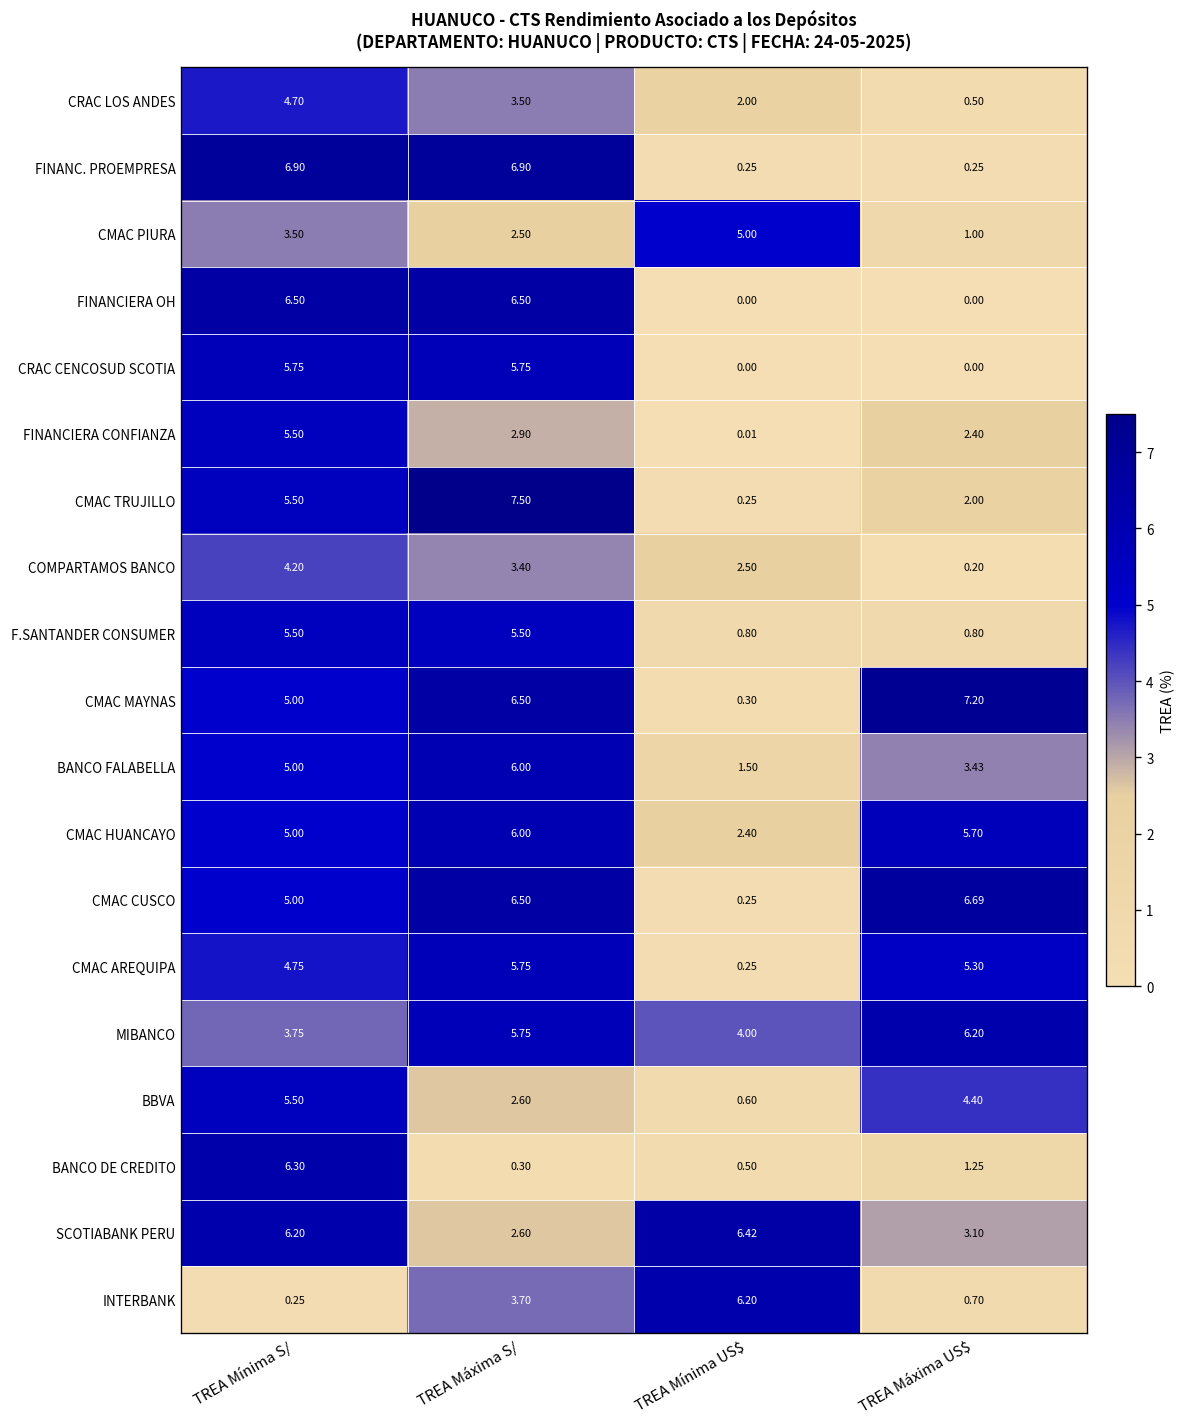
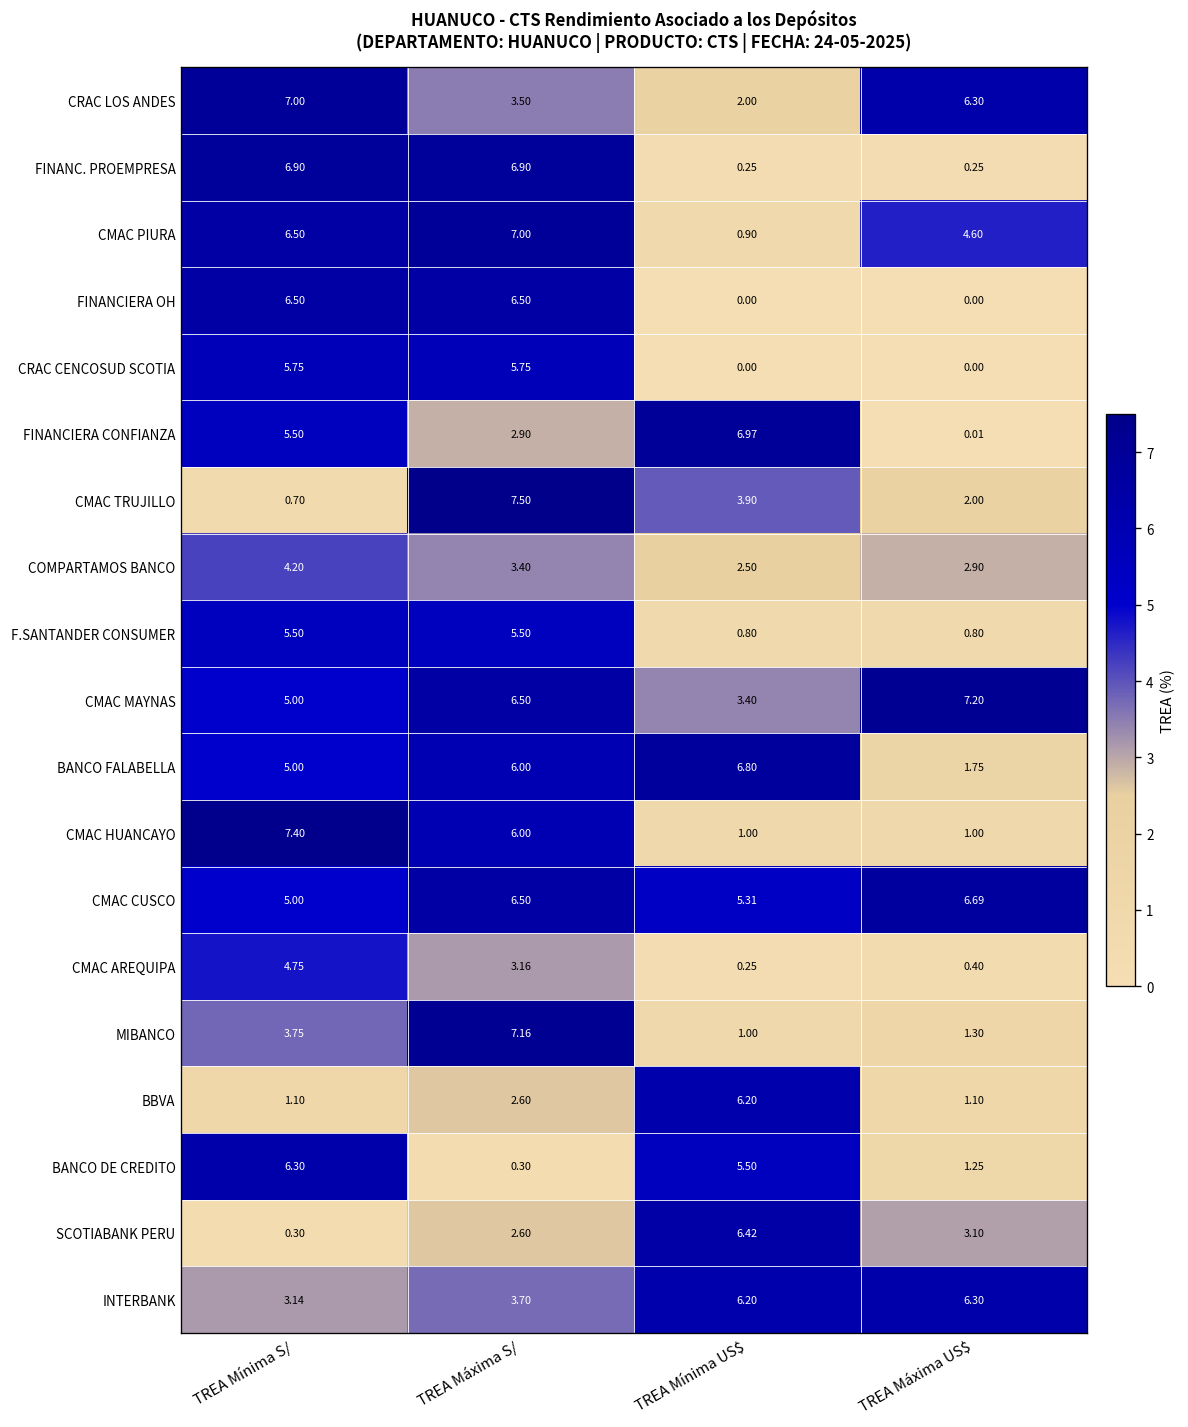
  {
    "CRAC LOS ANDES": {
-     "TREA Mínima S/": 4.70,
+     "TREA Mínima S/": 7.00,
      "TREA Máxima S/": 3.50,
      "TREA Mínima US$": 2.00,
-     "TREA Máxima US$": 0.50
+     "TREA Máxima US$": 6.30
    },
    "FINANC. PROEMPRESA": {
      "TREA Mínima S/": 6.90,
      "TREA Máxima S/": 6.90,
      "TREA Mínima US$": 0.25,
      "TREA Máxima US$": 0.25
    },
    "CMAC PIURA": {
-     "TREA Mínima S/": 3.50,
-     "TREA Máxima S/": 2.50,
-     "TREA Mínima US$": 5.00,
-     "TREA Máxima US$": 1.00
+     "TREA Mínima S/": 6.50,
+     "TREA Máxima S/": 7.00,
+     "TREA Mínima US$": 0.90,
+     "TREA Máxima US$": 4.60
    },
    "FINANCIERA OH": {
      "TREA Mínima S/": 6.50,
      "TREA Máxima S/": 6.50,
      "TREA Mínima US$": 0.00,
      "TREA Máxima US$": 0.00
    },
    "CRAC CENCOSUD SCOTIA": {
      "TREA Mínima S/": 5.75,
      "TREA Máxima S/": 5.75,
      "TREA Mínima US$": 0.00,
      "TREA Máxima US$": 0.00
    },
    "FINANCIERA CONFIANZA": {
      "TREA Mínima S/": 5.50,
      "TREA Máxima S/": 2.90,
-     "TREA Mínima US$": 0.01,
-     "TREA Máxima US$": 2.40
+     "TREA Mínima US$": 6.97,
+     "TREA Máxima US$": 0.01
    },
    "CMAC TRUJILLO": {
-     "TREA Mínima S/": 5.50,
+     "TREA Mínima S/": 0.70,
      "TREA Máxima S/": 7.50,
-     "TREA Mínima US$": 0.25,
+     "TREA Mínima US$": 3.90,
      "TREA Máxima US$": 2.00
    },
    "COMPARTAMOS BANCO": {
      "TREA Mínima S/": 4.20,
      "TREA Máxima S/": 3.40,
      "TREA Mínima US$": 2.50,
-     "TREA Máxima US$": 0.20
+     "TREA Máxima US$": 2.90
    },
    "F.SANTANDER CONSUMER": {
      "TREA Mínima S/": 5.50,
      "TREA Máxima S/": 5.50,
      "TREA Mínima US$": 0.80,
      "TREA Máxima US$": 0.80
    },
    "CMAC MAYNAS": {
      "TREA Mínima S/": 5.00,
      "TREA Máxima S/": 6.50,
-     "TREA Mínima US$": 0.30,
+     "TREA Mínima US$": 3.40,
      "TREA Máxima US$": 7.20
    },
    "BANCO FALABELLA": {
      "TREA Mínima S/": 5.00,
      "TREA Máxima S/": 6.00,
-     "TREA Mínima US$": 1.50,
-     "TREA Máxima US$": 3.43
+     "TREA Mínima US$": 6.80,
+     "TREA Máxima US$": 1.75
    },
    "CMAC HUANCAYO": {
-     "TREA Mínima S/": 5.00,
+     "TREA Mínima S/": 7.40,
      "TREA Máxima S/": 6.00,
-     "TREA Mínima US$": 2.40,
-     "TREA Máxima US$": 5.70
+     "TREA Mínima US$": 1.00,
+     "TREA Máxima US$": 1.00
    },
    "CMAC CUSCO": {
      "TREA Mínima S/": 5.00,
      "TREA Máxima S/": 6.50,
-     "TREA Mínima US$": 0.25,
+     "TREA Mínima US$": 5.31,
      "TREA Máxima US$": 6.69
    },
    "CMAC AREQUIPA": {
      "TREA Mínima S/": 4.75,
-     "TREA Máxima S/": 5.75,
+     "TREA Máxima S/": 3.16,
      "TREA Mínima US$": 0.25,
-     "TREA Máxima US$": 5.30
+     "TREA Máxima US$": 0.40
    },
    "MIBANCO": {
      "TREA Mínima S/": 3.75,
-     "TREA Máxima S/": 5.75,
-     "TREA Mínima US$": 4.00,
-     "TREA Máxima US$": 6.20
+     "TREA Máxima S/": 7.16,
+     "TREA Mínima US$": 1.00,
+     "TREA Máxima US$": 1.30
    },
    "BBVA": {
-     "TREA Mínima S/": 5.50,
+     "TREA Mínima S/": 1.10,
      "TREA Máxima S/": 2.60,
-     "TREA Mínima US$": 0.60,
-     "TREA Máxima US$": 4.40
+     "TREA Mínima US$": 6.20,
+     "TREA Máxima US$": 1.10
    },
    "BANCO DE CREDITO": {
      "TREA Mínima S/": 6.30,
      "TREA Máxima S/": 0.30,
-     "TREA Mínima US$": 0.50,
+     "TREA Mínima US$": 5.50,
      "TREA Máxima US$": 1.25
    },
    "SCOTIABANK PERU": {
-     "TREA Mínima S/": 6.20,
+     "TREA Mínima S/": 0.30,
      "TREA Máxima S/": 2.60,
      "TREA Mínima US$": 6.42,
      "TREA Máxima US$": 3.10
    },
    "INTERBANK": {
-     "TREA Mínima S/": 0.25,
+     "TREA Mínima S/": 3.14,
      "TREA Máxima S/": 3.70,
      "TREA Mínima US$": 6.20,
-     "TREA Máxima US$": 0.70
+     "TREA Máxima US$": 6.30
    }
  }
